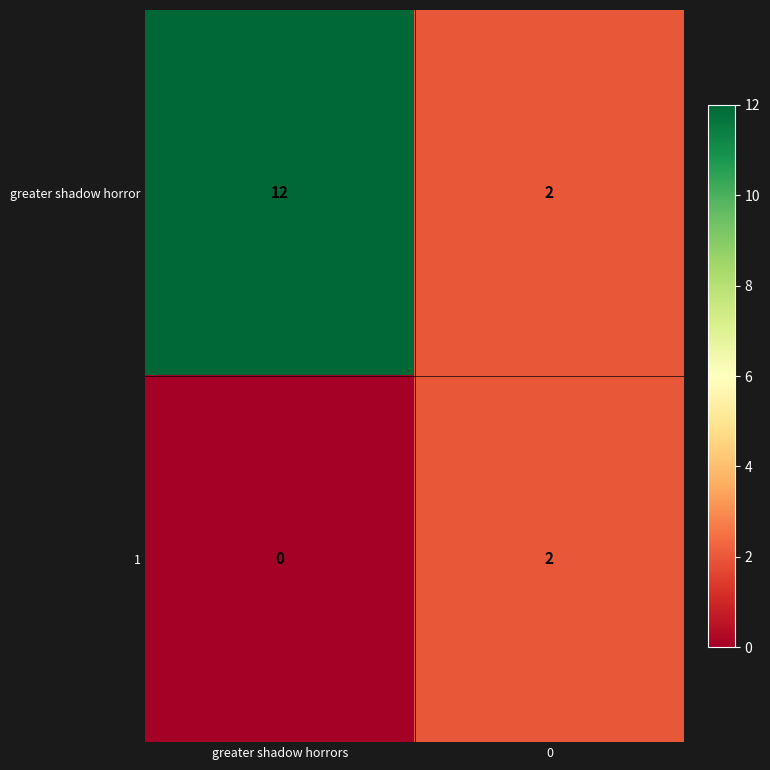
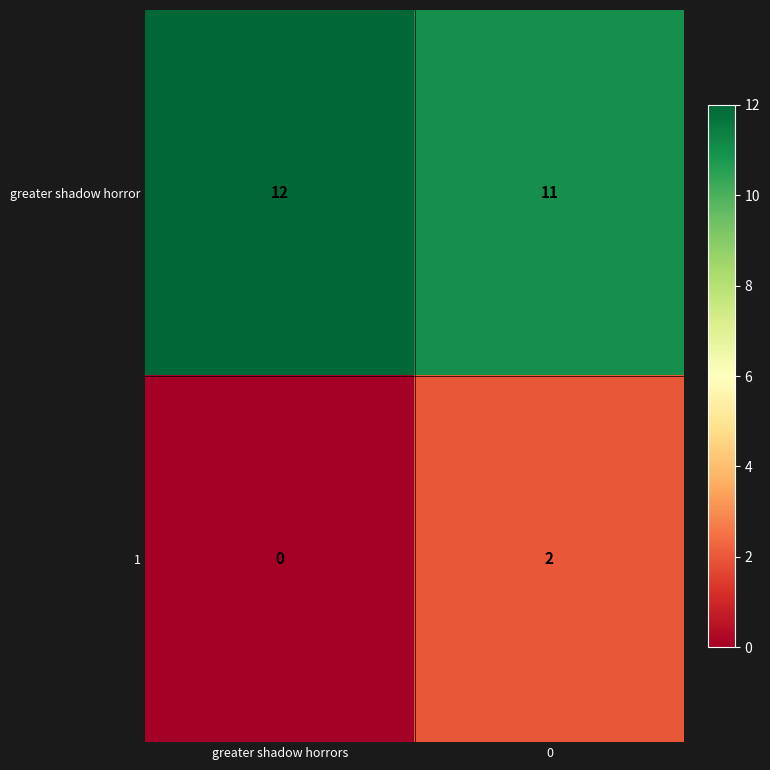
  {
    "greater shadow horror": {
      "greater shadow horrors": 12,
-     "0": 2
+     "0": 11
    },
    "1": {
      "greater shadow horrors": 0,
      "0": 2
    }
  }
